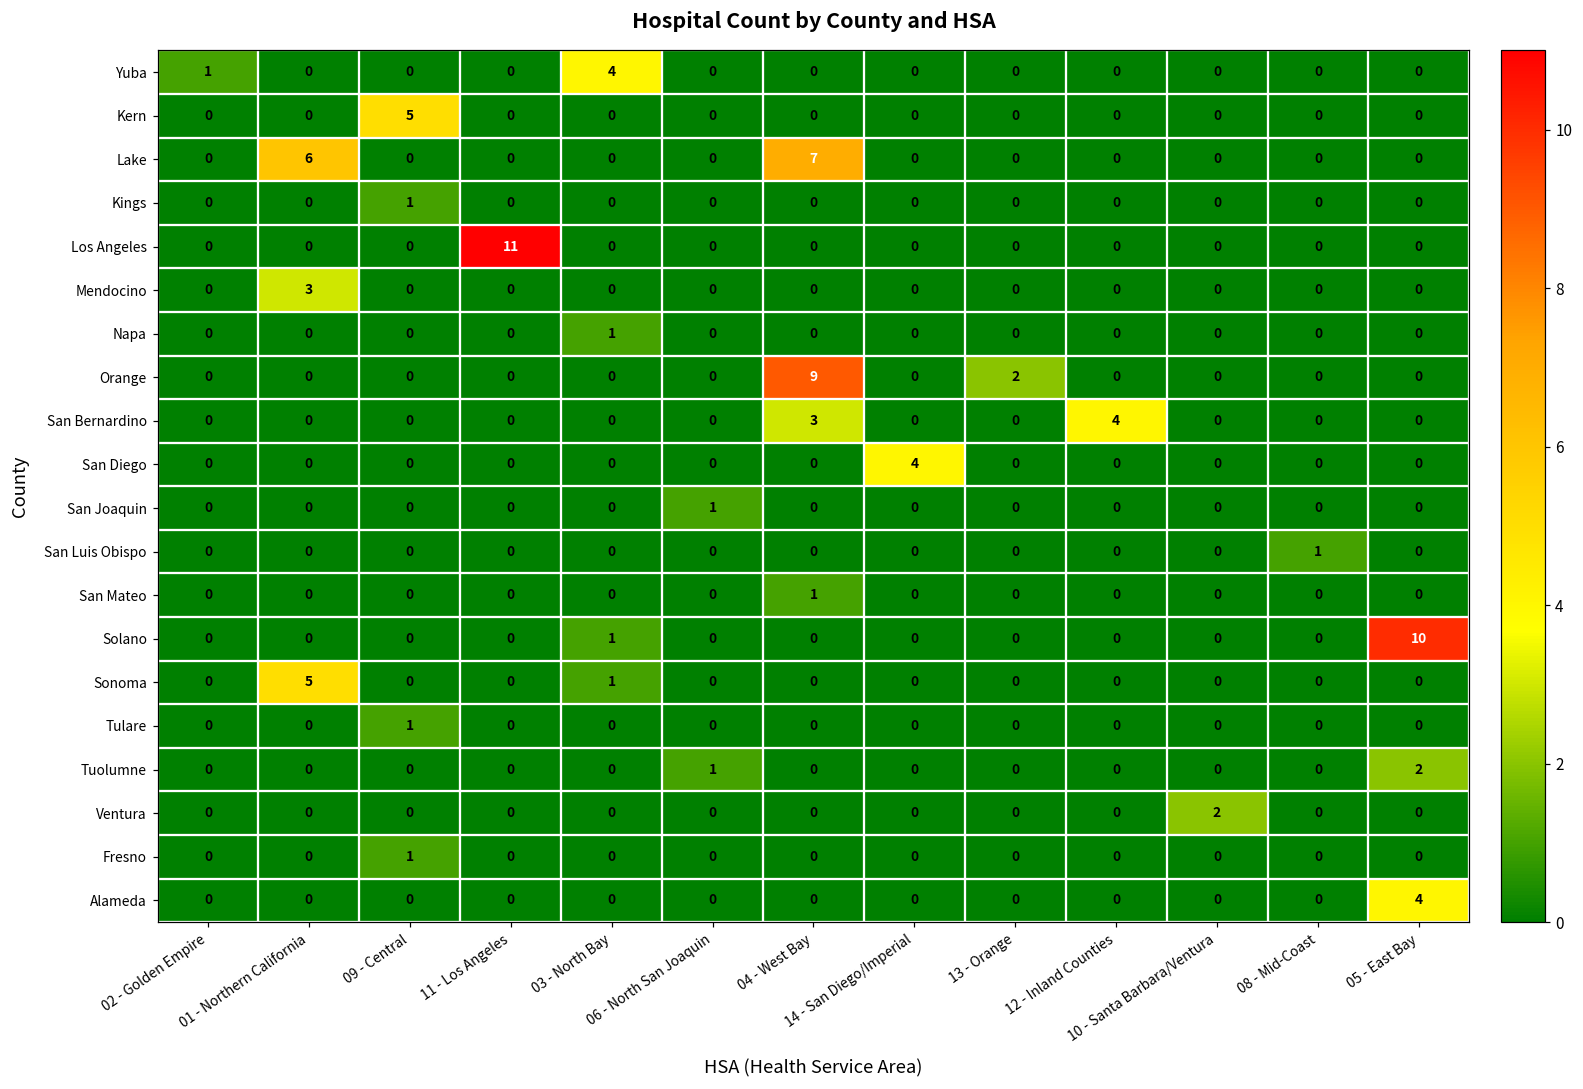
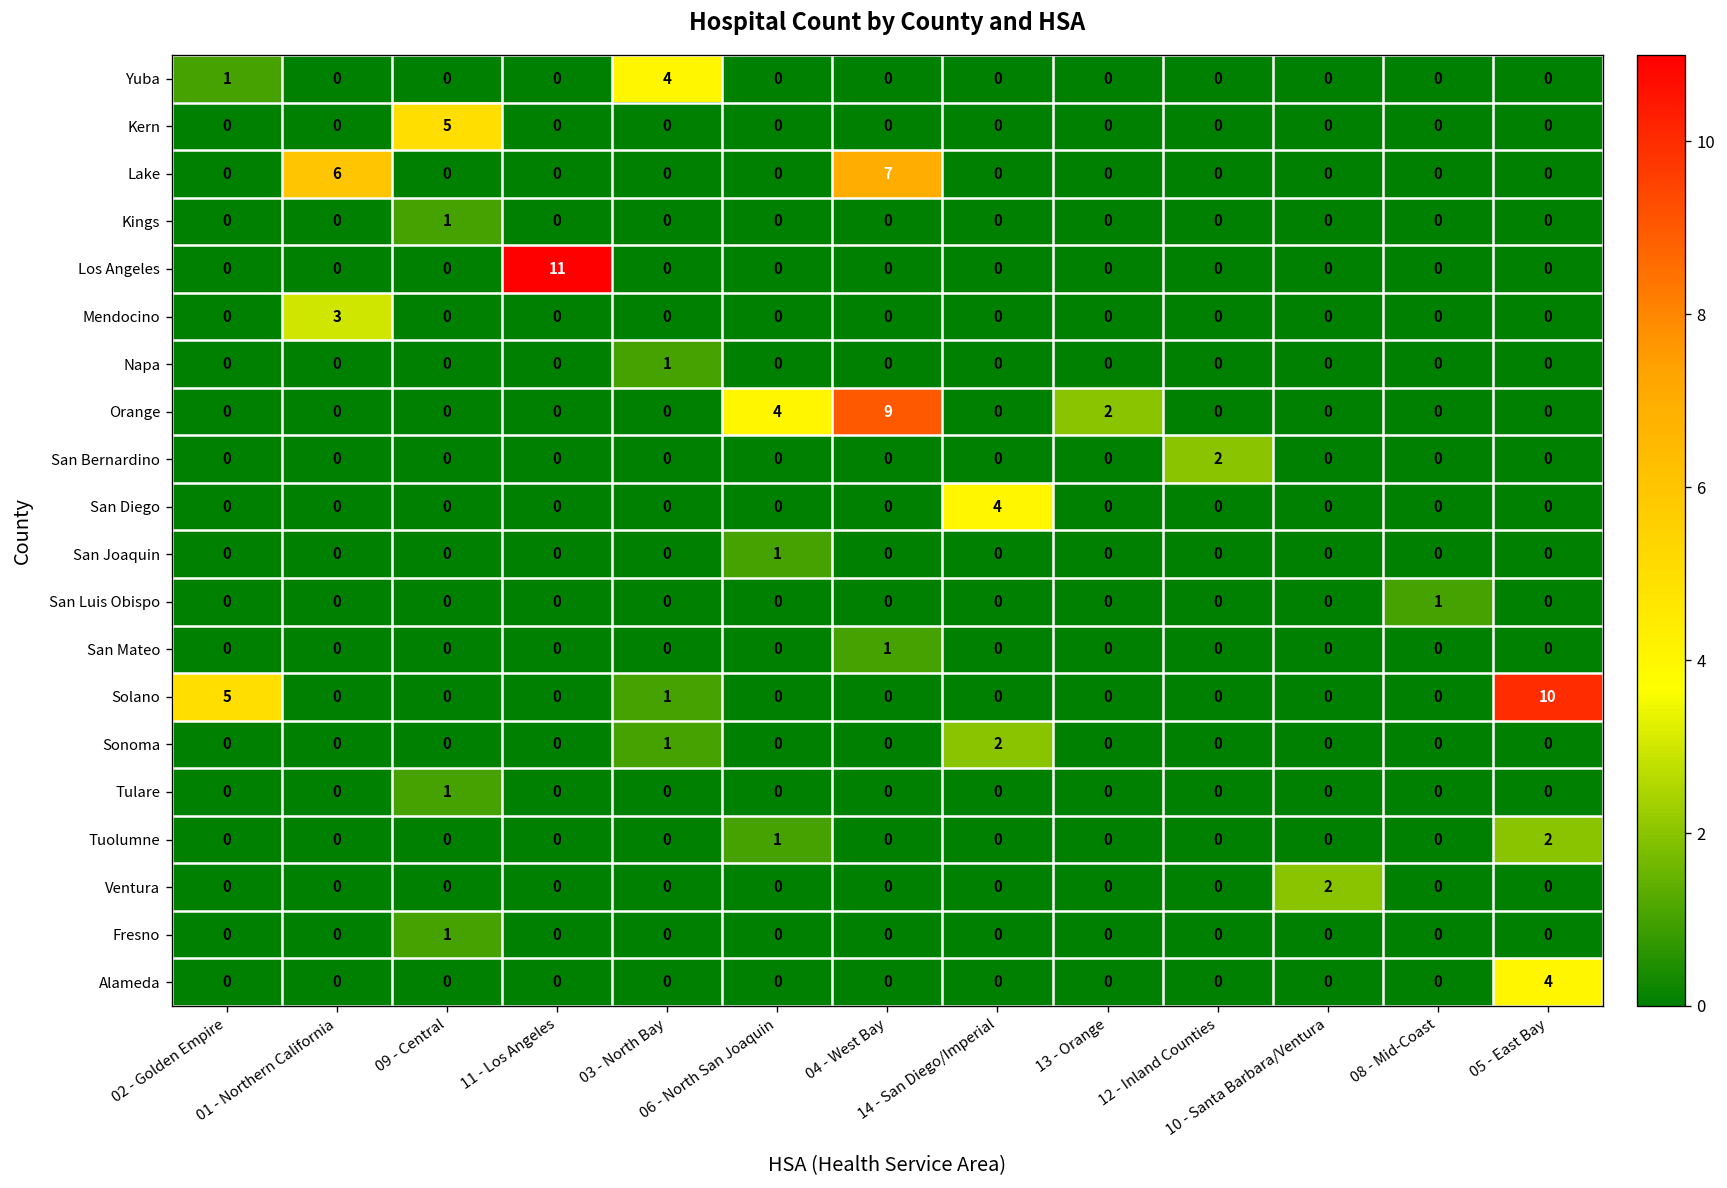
  {
    "Orange": {
      "02 - Golden Empire": 0,
      "01 - Northern California": 0,
      "09 - Central": 0,
      "11 - Los Angeles": 0,
      "03 - North Bay": 0,
-     "06 - North San Joaquin": 0,
+     "06 - North San Joaquin": 4,
      "04 - West Bay": 9,
      "14 - San Diego/Imperial": 0,
      "13 - Orange": 2,
      "12 - Inland Counties": 0,
      "10 - Santa Barbara/Ventura": 0,
      "08 - Mid-Coast": 0,
      "05 - East Bay": 0
    },
    "San Bernardino": {
      "02 - Golden Empire": 0,
      "01 - Northern California": 0,
      "09 - Central": 0,
      "11 - Los Angeles": 0,
      "03 - North Bay": 0,
      "06 - North San Joaquin": 0,
-     "04 - West Bay": 3,
+     "04 - West Bay": 0,
      "14 - San Diego/Imperial": 0,
      "13 - Orange": 0,
-     "12 - Inland Counties": 4,
+     "12 - Inland Counties": 2,
      "10 - Santa Barbara/Ventura": 0,
      "08 - Mid-Coast": 0,
      "05 - East Bay": 0
    },
    "Solano": {
-     "02 - Golden Empire": 0,
+     "02 - Golden Empire": 5,
      "01 - Northern California": 0,
      "09 - Central": 0,
      "11 - Los Angeles": 0,
      "03 - North Bay": 1,
      "06 - North San Joaquin": 0,
      "04 - West Bay": 0,
      "14 - San Diego/Imperial": 0,
      "13 - Orange": 0,
      "12 - Inland Counties": 0,
      "10 - Santa Barbara/Ventura": 0,
      "08 - Mid-Coast": 0,
      "05 - East Bay": 10
    },
    "Sonoma": {
      "02 - Golden Empire": 0,
-     "01 - Northern California": 5,
+     "01 - Northern California": 0,
      "09 - Central": 0,
      "11 - Los Angeles": 0,
      "03 - North Bay": 1,
      "06 - North San Joaquin": 0,
      "04 - West Bay": 0,
-     "14 - San Diego/Imperial": 0,
+     "14 - San Diego/Imperial": 2,
      "13 - Orange": 0,
      "12 - Inland Counties": 0,
      "10 - Santa Barbara/Ventura": 0,
      "08 - Mid-Coast": 0,
      "05 - East Bay": 0
    }
  }
